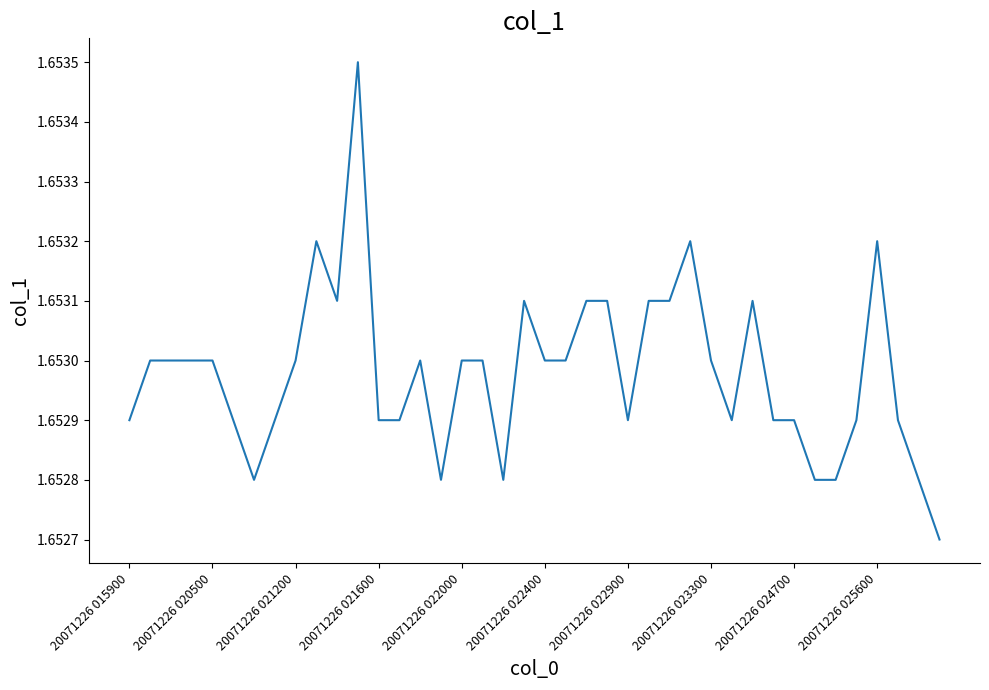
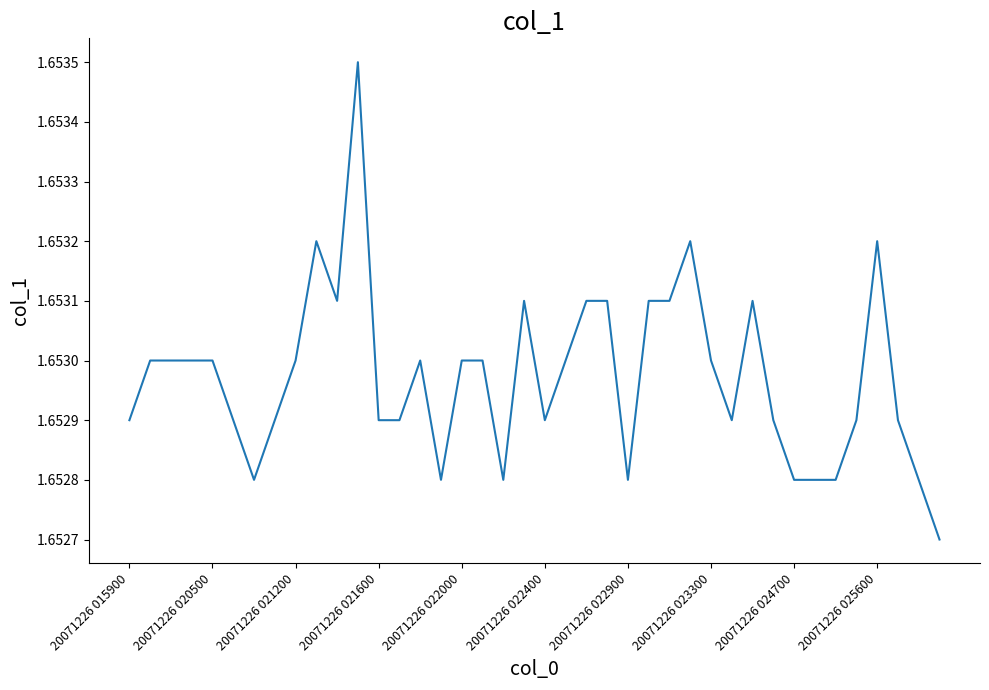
  {
    "20071226 015900": 1.6529,
    "20071226 020500": 1.6530,
    "20071226 021200": 1.6530,
    "20071226 021600": 1.6529,
    "20071226 022000": 1.6530,
-   "20071226 022400": 1.6530,
-   "20071226 022900": 1.6529,
+   "20071226 022400": 1.6529,
+   "20071226 022900": 1.6528,
    "20071226 023300": 1.6530,
-   "20071226 024700": 1.6529,
+   "20071226 024700": 1.6528,
    "20071226 025600": 1.6532
  }
